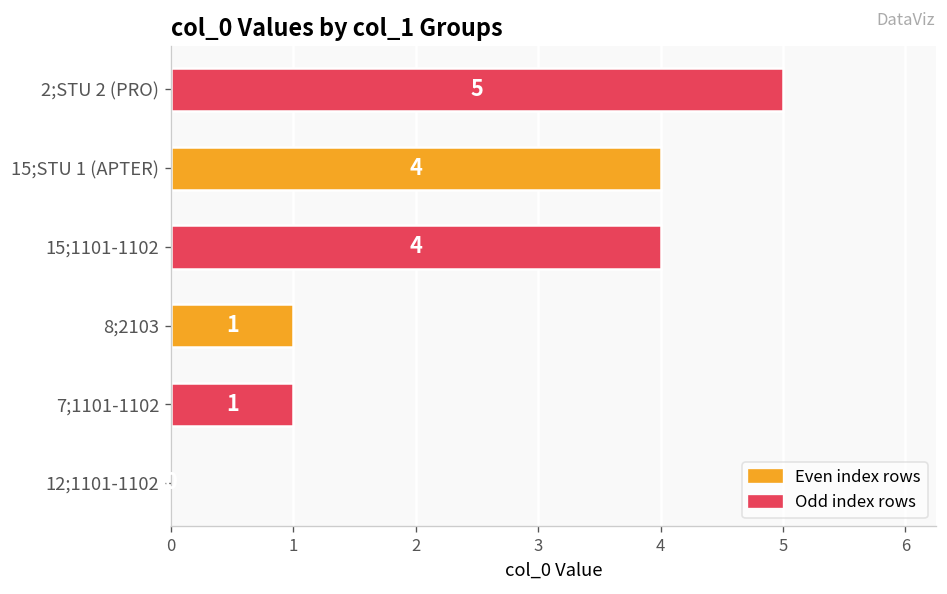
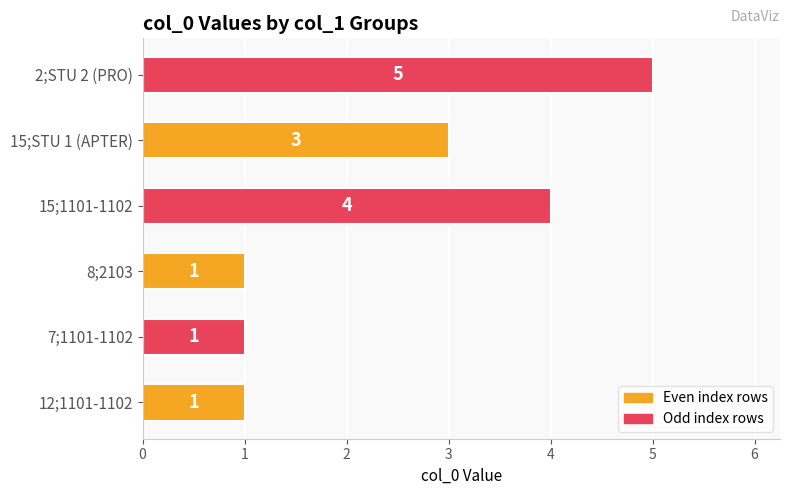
  {
    "2;STU 2 (PRO)": 5,
-   "15;STU 1 (APTER)": 4,
+   "15;STU 1 (APTER)": 3,
    "15;1101-1102": 4,
    "8;2103": 1,
    "7;1101-1102": 1,
-   "12;1101-1102": 0
+   "12;1101-1102": 1
  }
